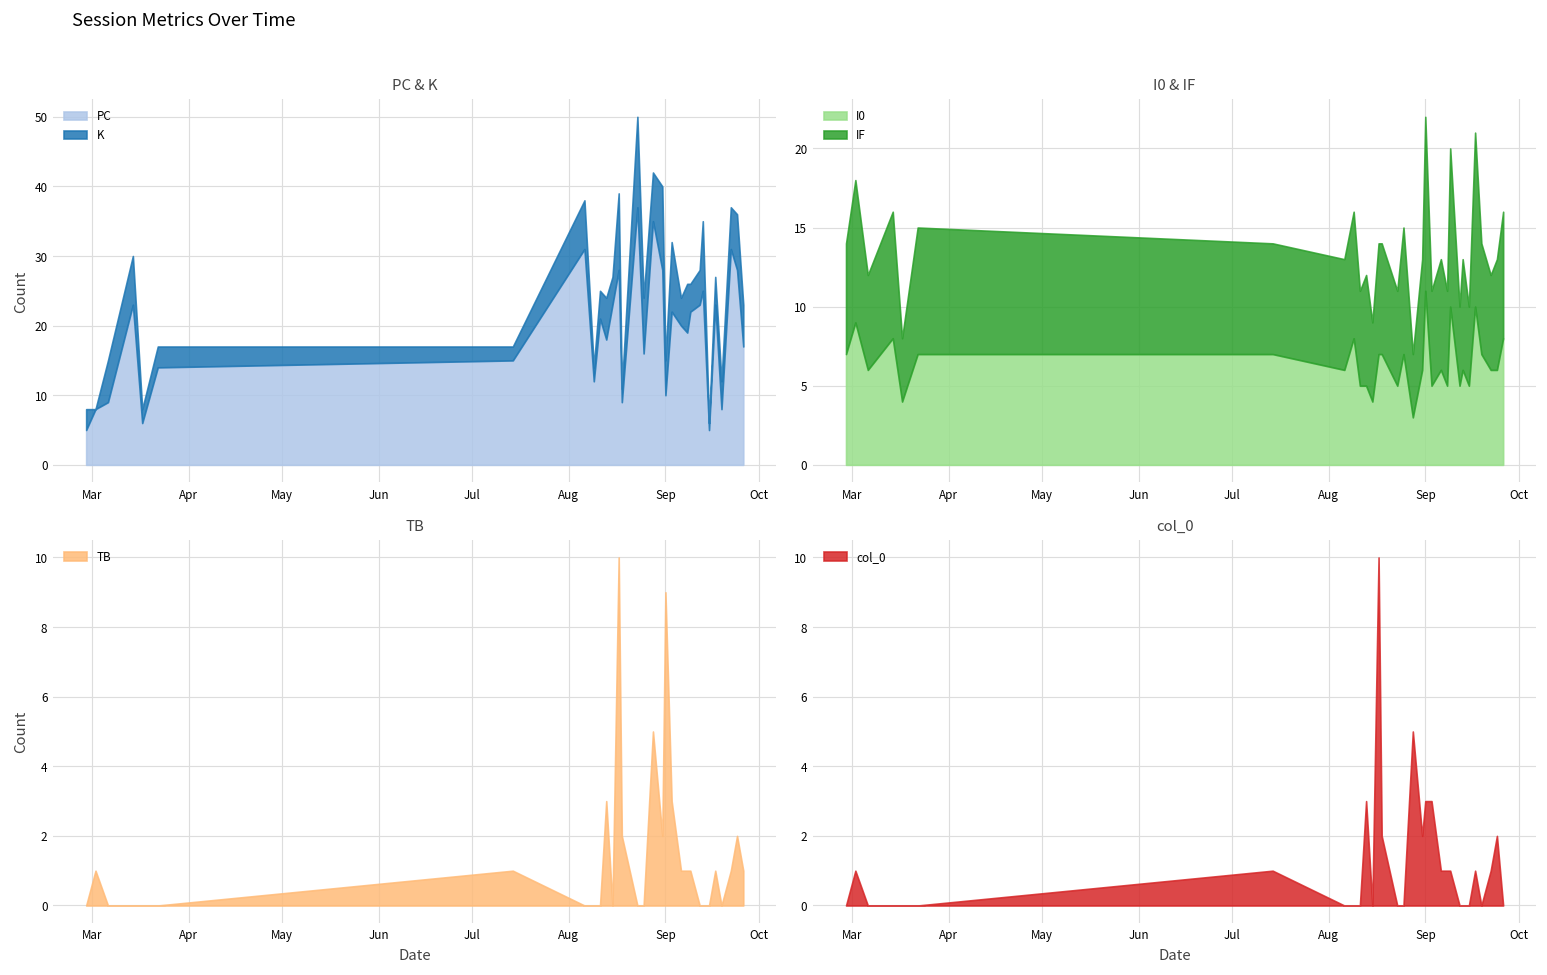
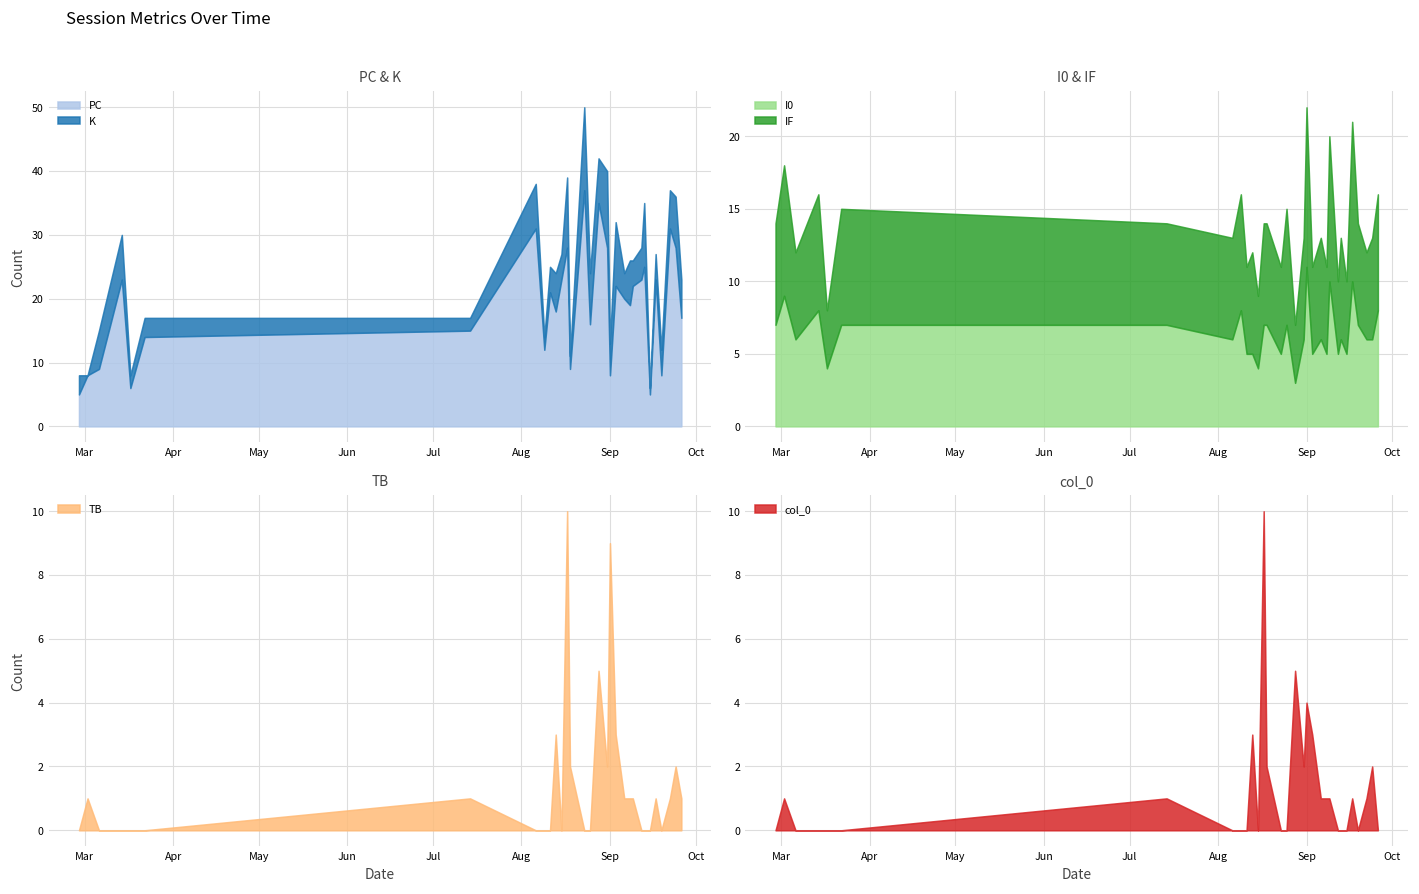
  {
    "PC & K": {
      "PC": {
-       "Sep": 10
+       "Sep": 8
      },
      "K": {
        "Sep": 5
      }
    },
    "I0 & IF": {
      "I0": {
        "Sep": 11.0
      },
      "IF": {
        "Sep": 22.0
      }
    },
    "TB": {
      "Sep": 9.0
    },
    "col_0": {
-     "Sep": 3
+     "Sep": 4
    }
  }
